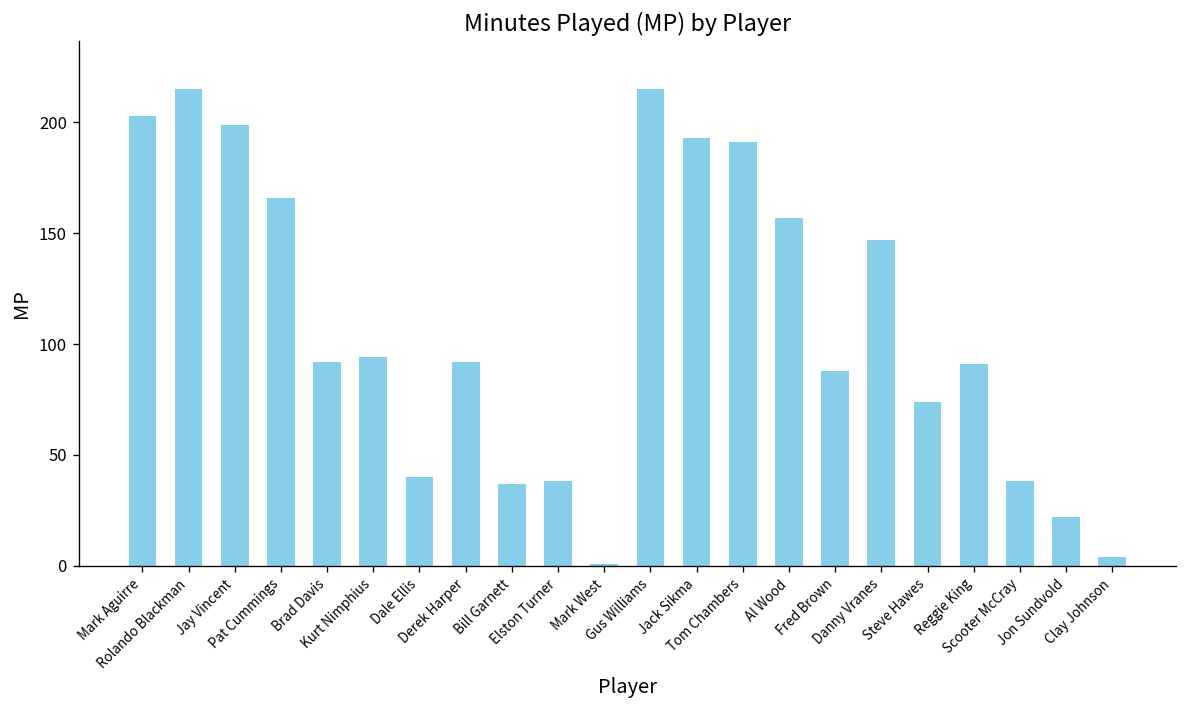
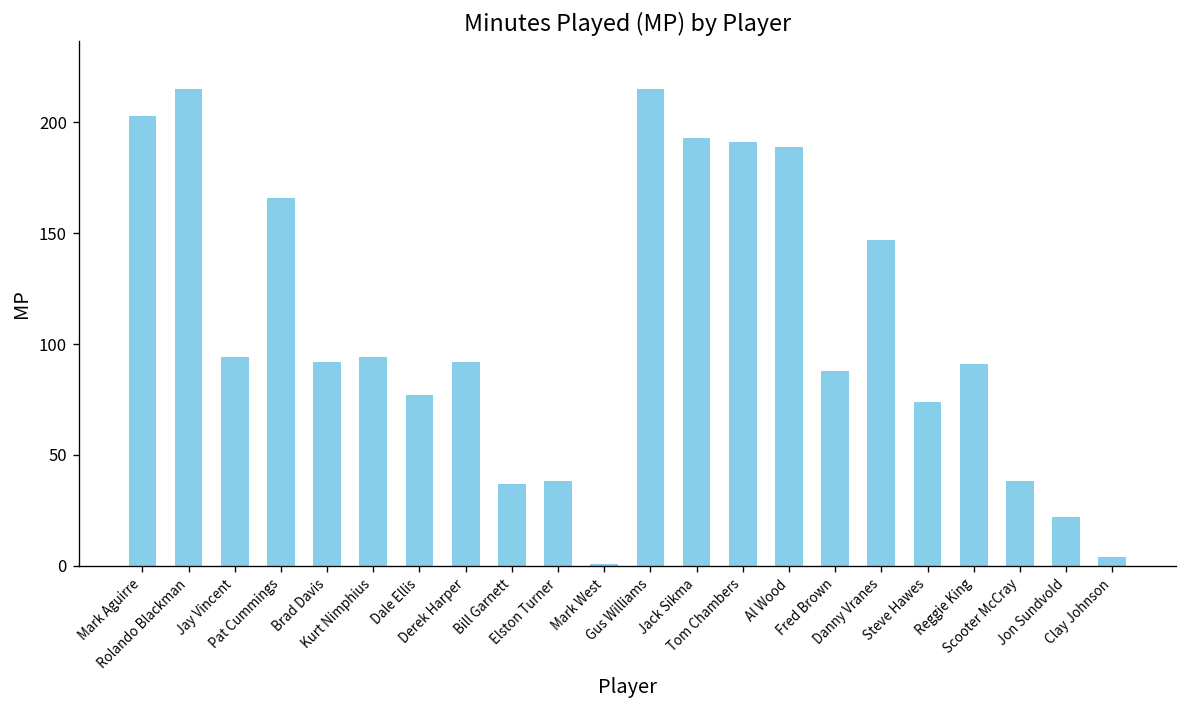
  {
    "Mark Aguirre": 203,
    "Rolando Blackman": 215,
-   "Jay Vincent": 199,
+   "Jay Vincent": 94,
    "Pat Cummings": 166,
    "Brad Davis": 92,
    "Kurt Nimphius": 94,
-   "Dale Ellis": 40,
+   "Dale Ellis": 77,
    "Derek Harper": 92,
    "Bill Garnett": 37,
    "Elston Turner": 38,
    "Gus Williams": 215,
    "Jack Sikma": 193,
    "Tom Chambers": 191,
-   "Al Wood": 157,
+   "Al Wood": 189,
    "Fred Brown": 88,
    "Danny Vranes": 147,
    "Steve Hawes": 74,
    "Reggie King": 91,
    "Scooter McCray": 38,
    "Jon Sundvold": 22,
    "Clay Johnson": 4
  }
